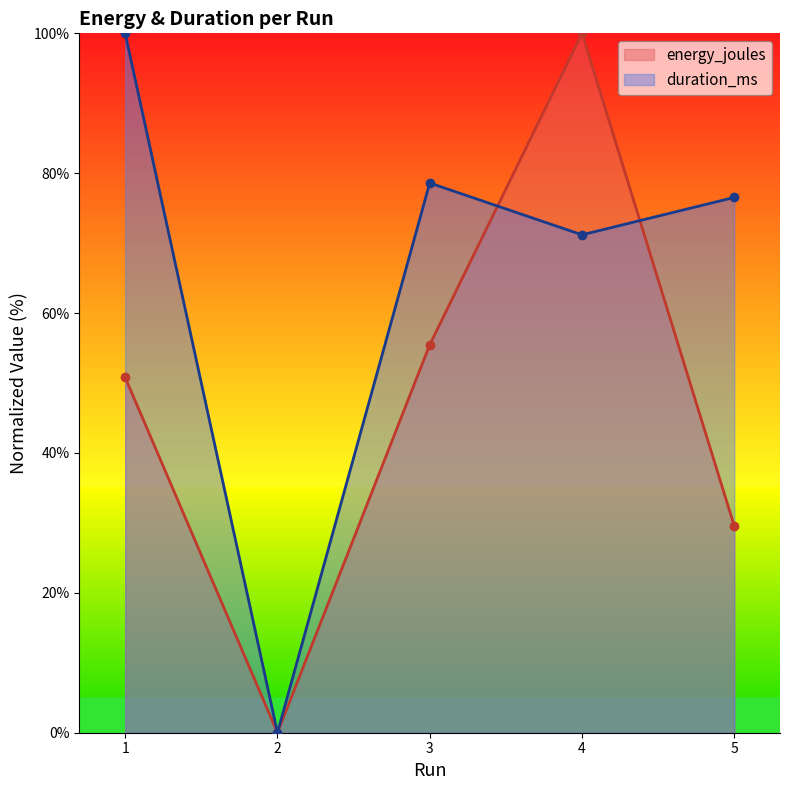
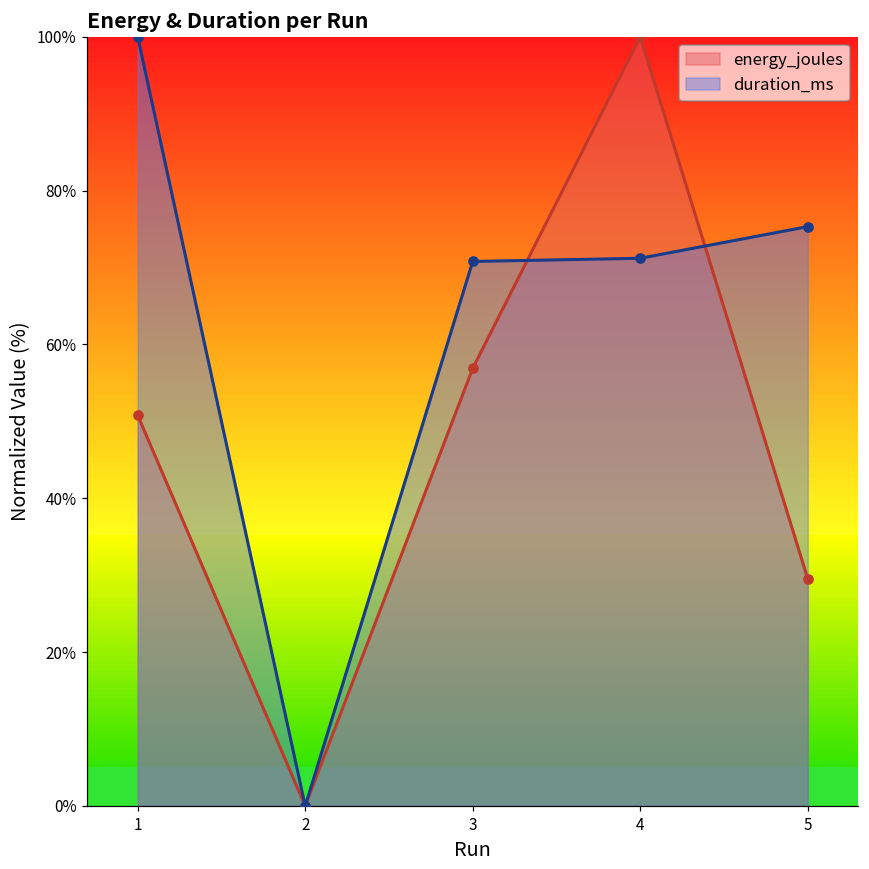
  {
    "energy_joules": {
      "1": "51%",
-     "3": "55%",
+     "3": "57%",
      "4": "100%",
      "5": "30%"
    },
    "duration_ms": {
      "1": "100%",
-     "3": "79%",
+     "3": "71%",
      "4": "71%",
-     "5": "77%"
+     "5": "75%"
    }
  }
